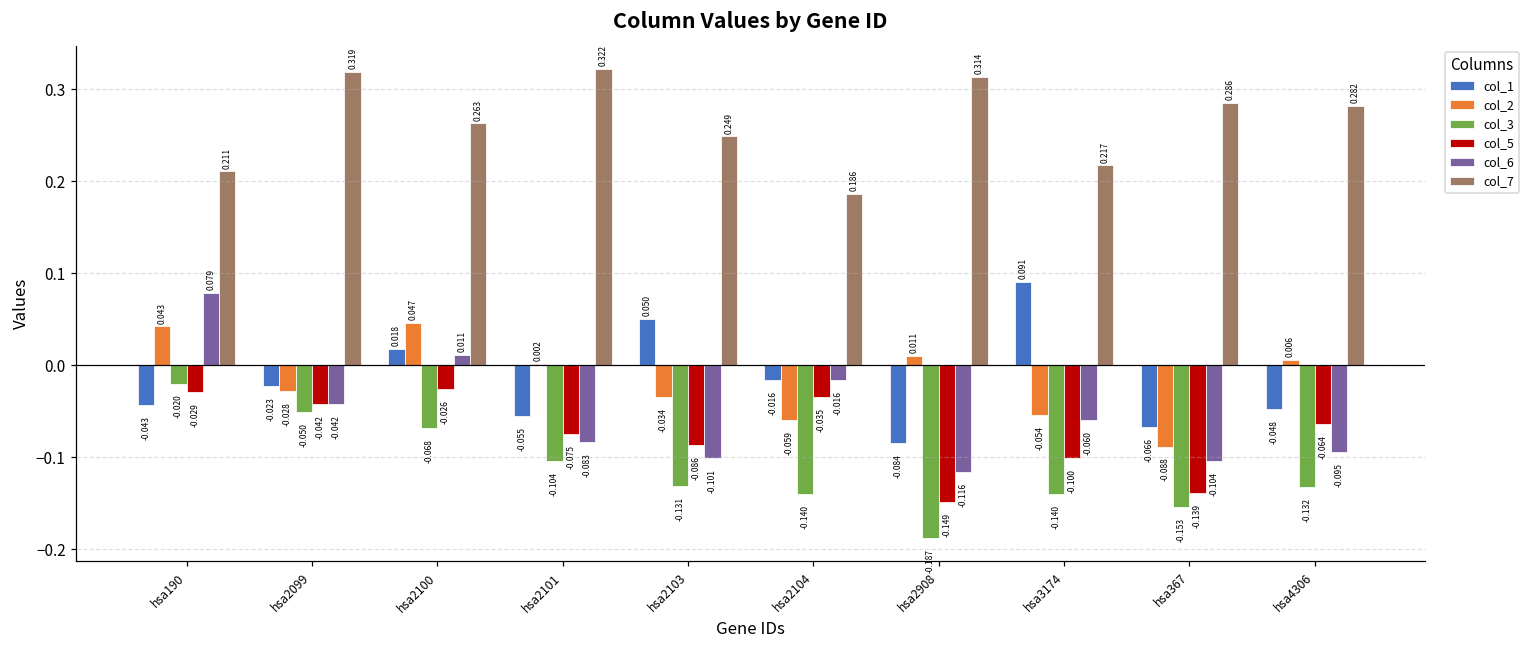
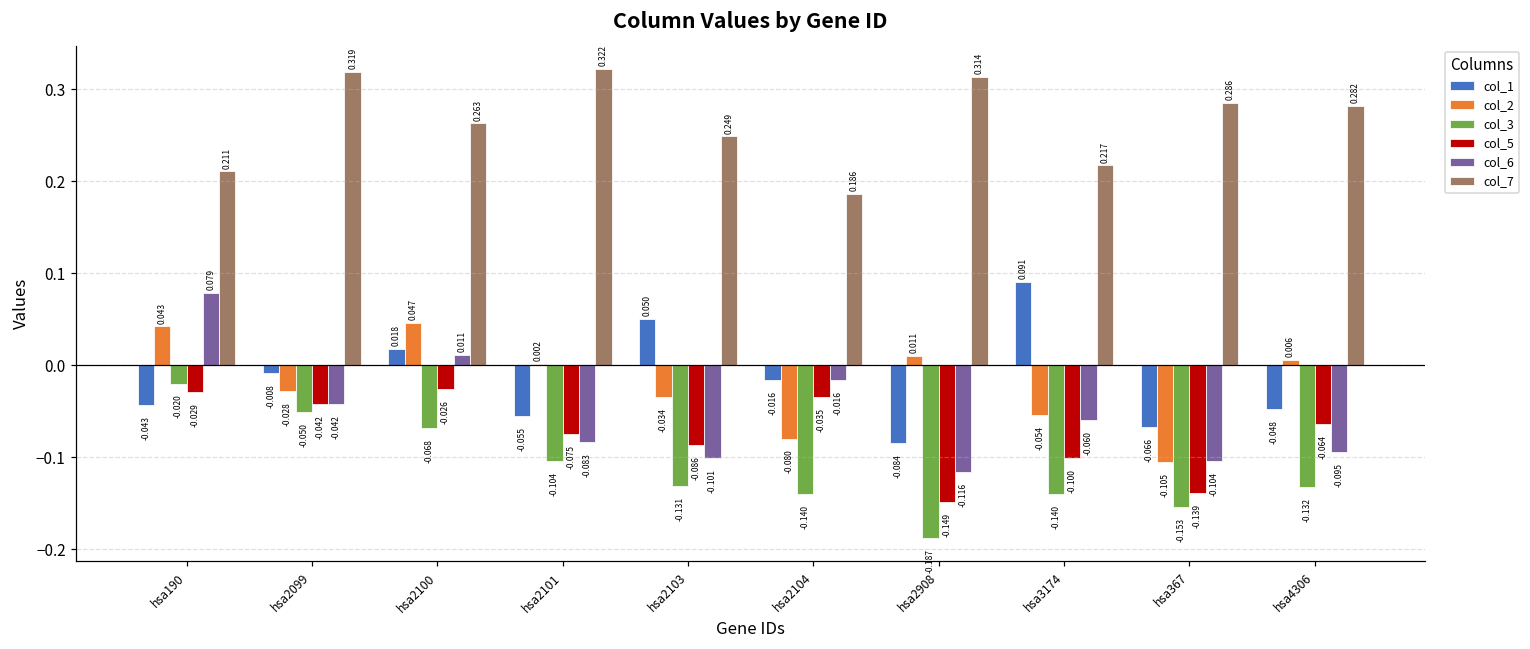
  {
    "col_1": {
      "hsa190": -0.043,
-     "hsa2099": -0.023,
+     "hsa2099": -0.008,
      "hsa2100": 0.018,
      "hsa2101": -0.055,
      "hsa2103": 0.050,
      "hsa2104": -0.016,
      "hsa2908": -0.084,
      "hsa3174": 0.091,
      "hsa367": -0.066,
      "hsa4306": -0.048
    },
    "col_2": {
      "hsa190": 0.043,
      "hsa2099": -0.028,
      "hsa2100": 0.047,
      "hsa2101": 0.002,
      "hsa2103": -0.034,
-     "hsa2104": -0.059,
+     "hsa2104": -0.080,
      "hsa2908": 0.011,
      "hsa3174": -0.054,
-     "hsa367": -0.088,
+     "hsa367": -0.105,
      "hsa4306": 0.006
    },
    "col_3": {
      "hsa190": -0.020,
      "hsa2099": -0.050,
      "hsa2100": -0.068,
      "hsa2101": -0.104,
      "hsa2103": -0.131,
      "hsa2104": -0.140,
      "hsa2908": -0.187,
      "hsa3174": -0.140,
      "hsa367": -0.153,
      "hsa4306": -0.132
    },
    "col_5": {
      "hsa190": -0.029,
      "hsa2099": -0.042,
      "hsa2100": -0.026,
      "hsa2101": -0.075,
      "hsa2103": -0.086,
      "hsa2104": -0.035,
      "hsa2908": -0.149,
      "hsa3174": -0.100,
      "hsa367": -0.139,
      "hsa4306": -0.064
    },
    "col_6": {
      "hsa190": 0.079,
      "hsa2099": -0.042,
      "hsa2100": 0.011,
      "hsa2101": -0.083,
      "hsa2103": -0.101,
      "hsa2104": -0.016,
      "hsa2908": -0.116,
      "hsa3174": -0.060,
      "hsa367": -0.104,
      "hsa4306": -0.095
    },
    "col_7": {
      "hsa190": 0.211,
      "hsa2099": 0.319,
      "hsa2100": 0.263,
      "hsa2101": 0.322,
      "hsa2103": 0.249,
      "hsa2104": 0.186,
      "hsa2908": 0.314,
      "hsa3174": 0.217,
      "hsa367": 0.286,
      "hsa4306": 0.282
    }
  }
